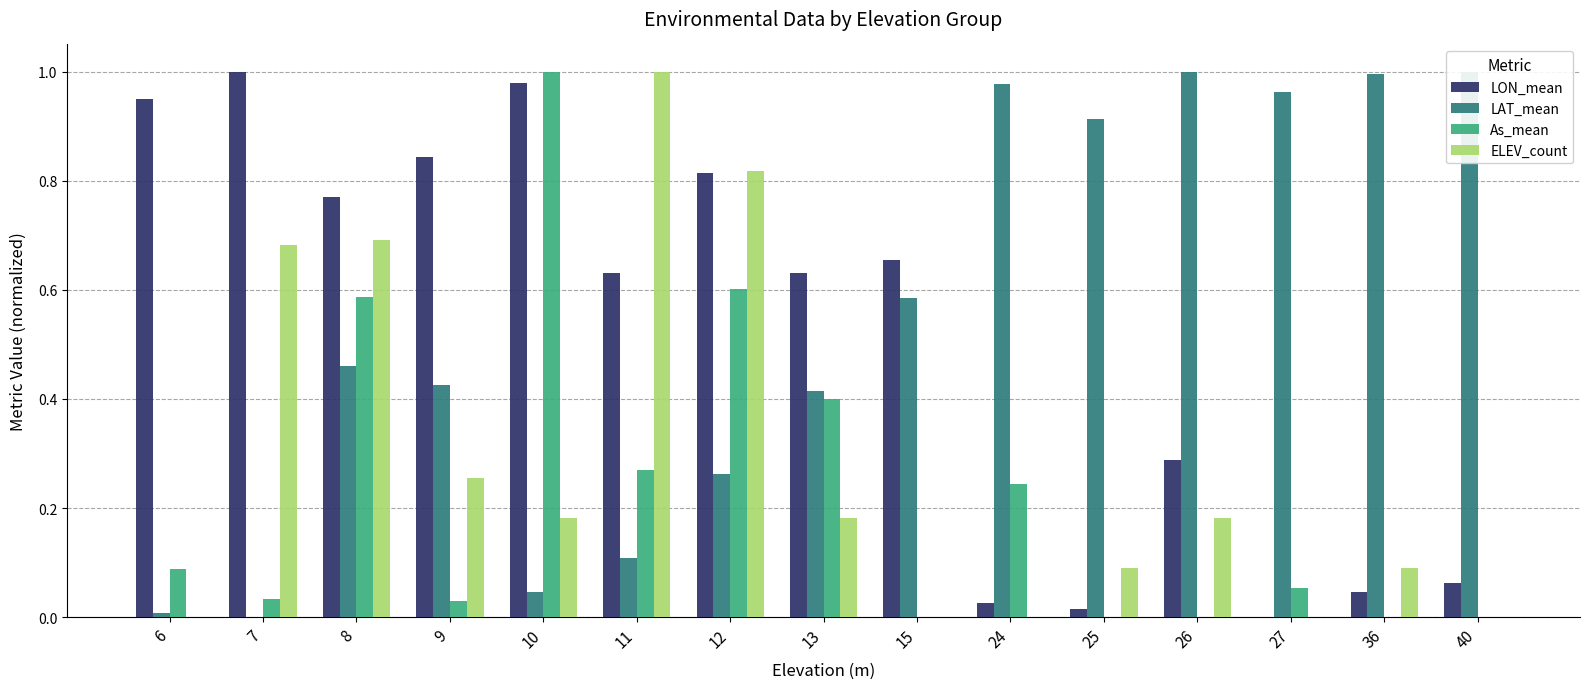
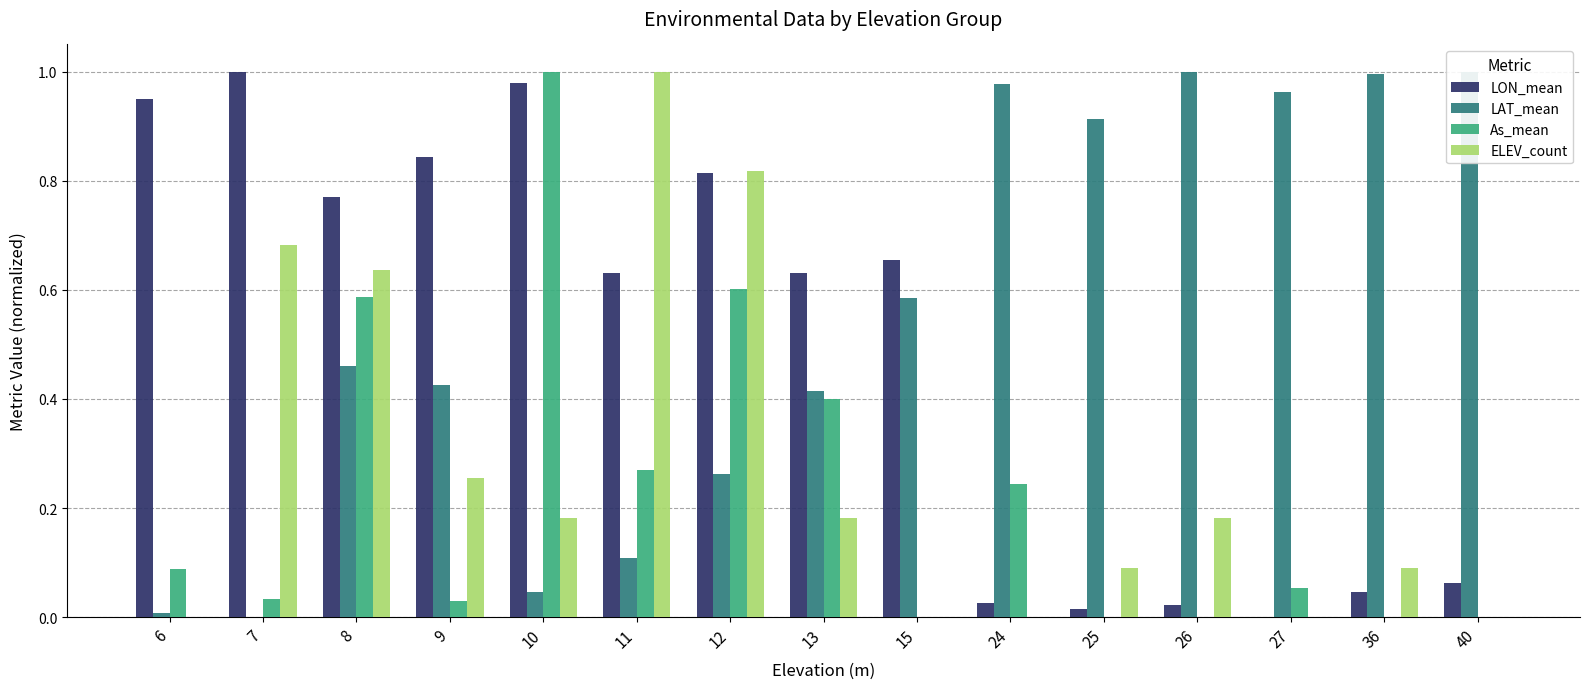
  {
    "LON_mean": {
      "6": 0.95,
      "7": 1.00,
      "8": 0.77,
      "9": 0.84,
      "10": 0.98,
      "11": 0.63,
      "12": 0.81,
      "13": 0.63,
      "15": 0.66,
      "24": 0.03,
      "25": 0.01,
-     "26": 0.29,
+     "26": 0.02,
      "27": 0.00,
      "36": 0.05,
      "40": 0.06
    },
    "ELEV_count": {
      "6": 0.00,
      "7": 0.68,
-     "8": 0.69,
+     "8": 0.64,
      "9": 0.25,
      "10": 0.18,
      "11": 1.00,
      "12": 0.82,
      "13": 0.18,
      "15": 0.00,
      "24": 0.00,
      "25": 0.09,
      "26": 0.18,
      "27": 0.00,
      "36": 0.09,
      "40": 0.00
    }
  }
